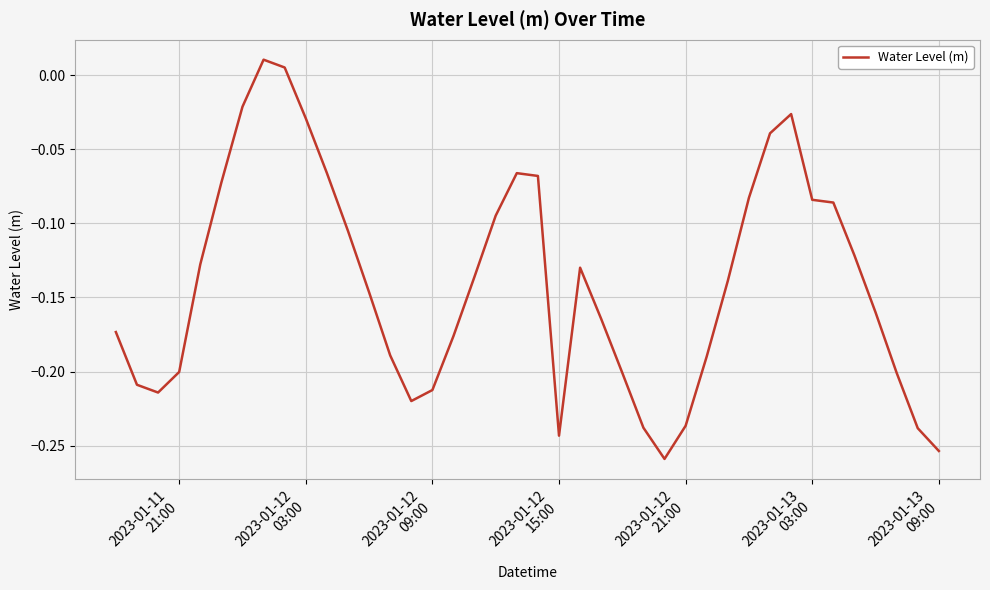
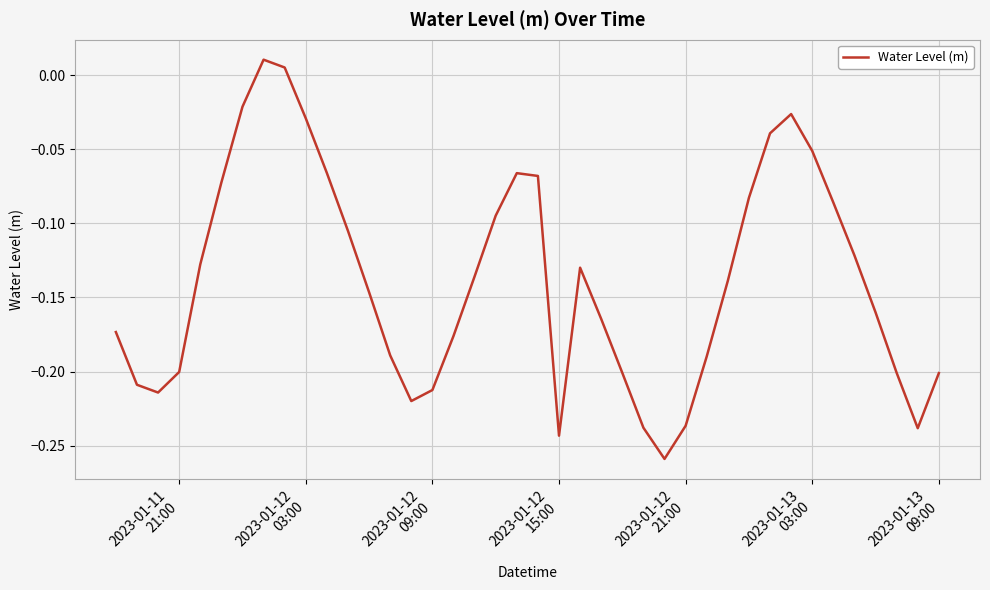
  {
    "2023-01-11 21:00": -0.200,
    "2023-01-12 03:00": -0.029,
    "2023-01-12 09:00": -0.212,
    "2023-01-12 15:00": -0.243,
    "2023-01-12 21:00": -0.237,
-   "2023-01-13 03:00": -0.084,
-   "2023-01-13 09:00": -0.254
+   "2023-01-13 03:00": -0.051,
+   "2023-01-13 09:00": -0.201
  }
